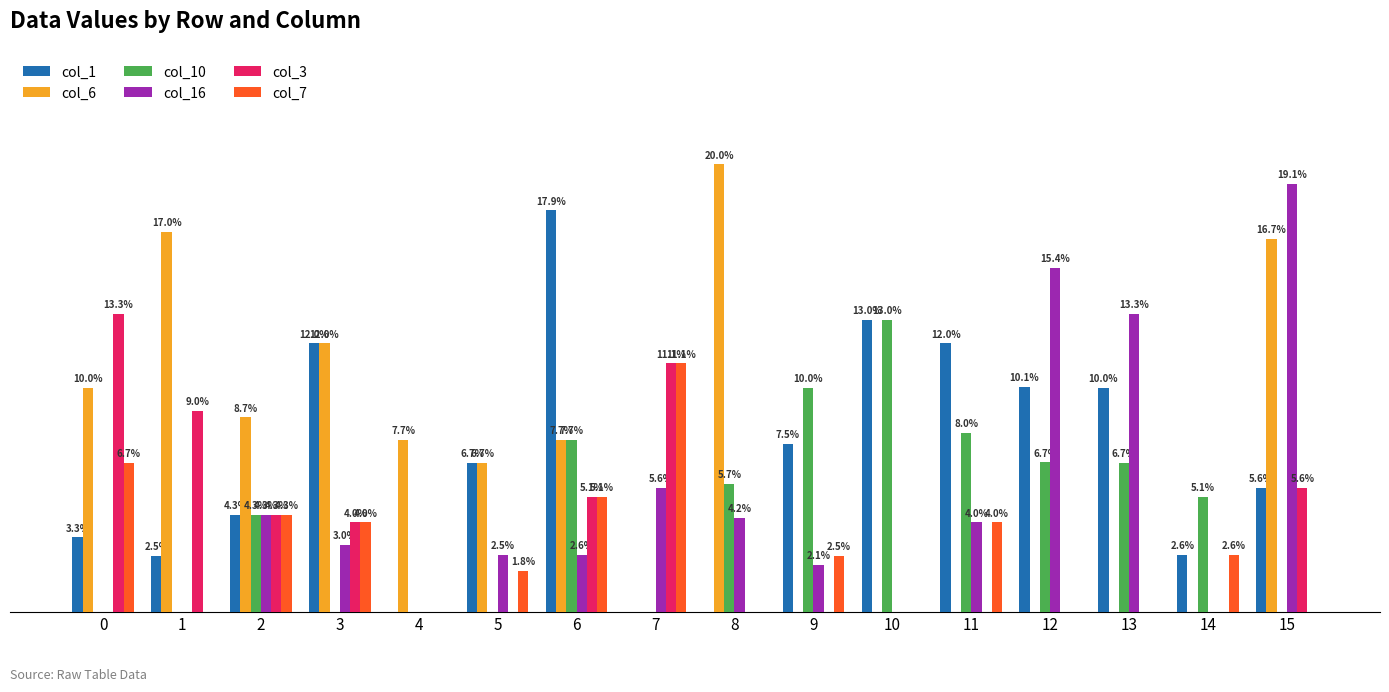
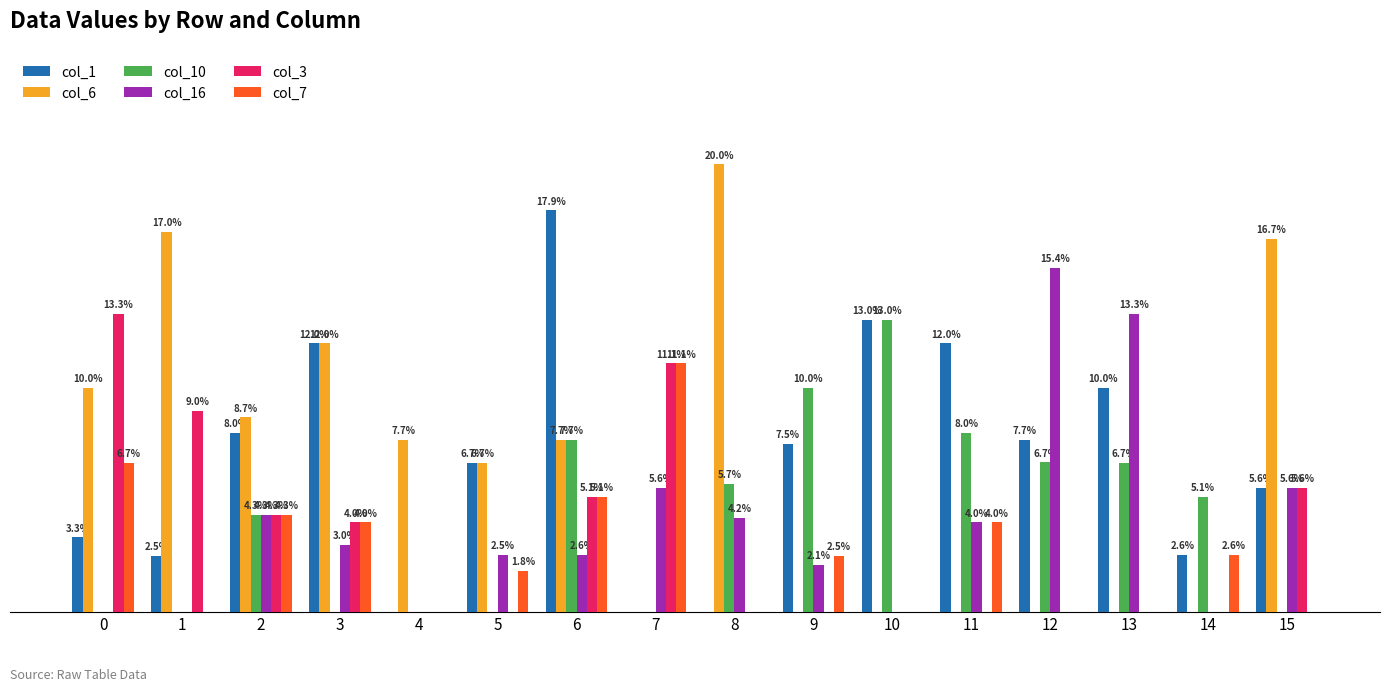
  {
    "col_1": {
      "0": "3.3%",
      "1": "2.5%",
-     "2": "4.3%",
+     "2": "8.0%",
      "6": "17.9%",
      "9": "7.5%",
      "11": "12.0%",
-     "12": "10.1%",
+     "12": "7.7%",
      "13": "10.0%",
      "14": "2.6%",
      "15": "5.6%"
    },
    "col_6": {
      "0": "10.0%",
      "1": "17.0%",
      "2": "8.7%",
      "4": "7.7%",
      "8": "20.0%",
      "15": "16.7%"
    },
    "col_10": {
      "8": "5.7%",
      "9": "10.0%",
      "11": "8.0%",
      "12": "6.7%",
      "13": "6.7%",
      "14": "5.1%"
    },
    "col_16": {
      "3": "3.0%",
      "5": "2.5%",
      "6": "2.6%",
      "7": "5.6%",
      "8": "4.2%",
      "9": "2.1%",
      "11": "4.0%",
      "12": "15.4%",
      "13": "13.3%",
-     "15": "19.1%"
+     "15": "5.6%"
    },
    "col_3": {
      "0": "13.3%",
      "1": "9.0%"
    },
    "col_7": {
      "0": "6.7%",
      "5": "1.8%",
      "9": "2.5%",
      "11": "4.0%",
      "14": "2.6%"
    }
  }
